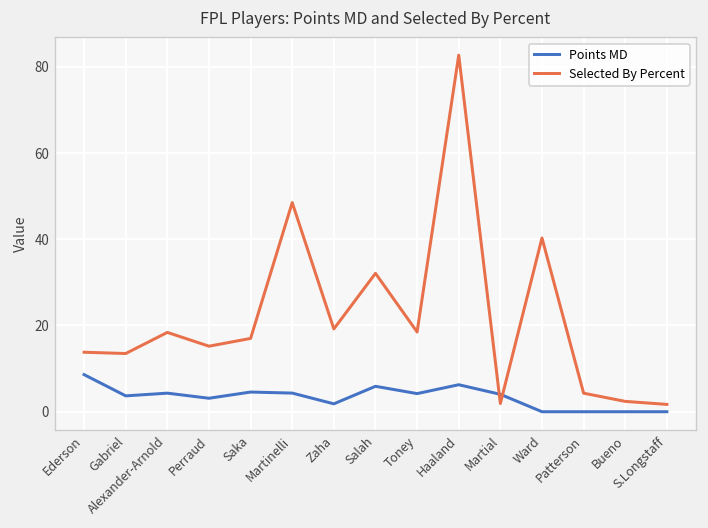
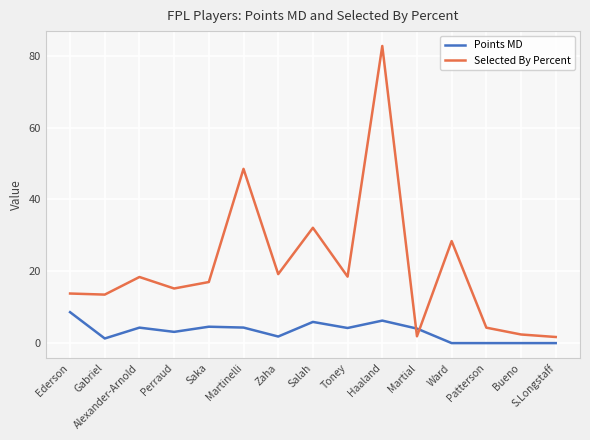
  {
    "Points MD": {
      "Ederson": 9,
-     "Gabriel": 4,
+     "Gabriel": 1,
      "Alexander-Arnold": 4,
      "Perraud": 3,
      "Saka": 5,
      "Martinelli": 4,
      "Zaha": 2,
      "Salah": 6,
      "Toney": 4,
      "Haaland": 6,
      "Martial": 4,
      "Ward": 0,
      "Patterson": 0,
      "Bueno": 0,
      "S.Longstaff": 0
    },
    "Selected By Percent": {
      "Ederson": 14,
      "Gabriel": 14,
      "Alexander-Arnold": 18,
      "Perraud": 15,
      "Saka": 17,
      "Martinelli": 49,
      "Zaha": 19,
      "Salah": 32,
      "Toney": 19,
      "Haaland": 83,
      "Martial": 2,
-     "Ward": 40,
+     "Ward": 28,
      "Patterson": 4,
      "Bueno": 2,
      "S.Longstaff": 2
    }
  }
